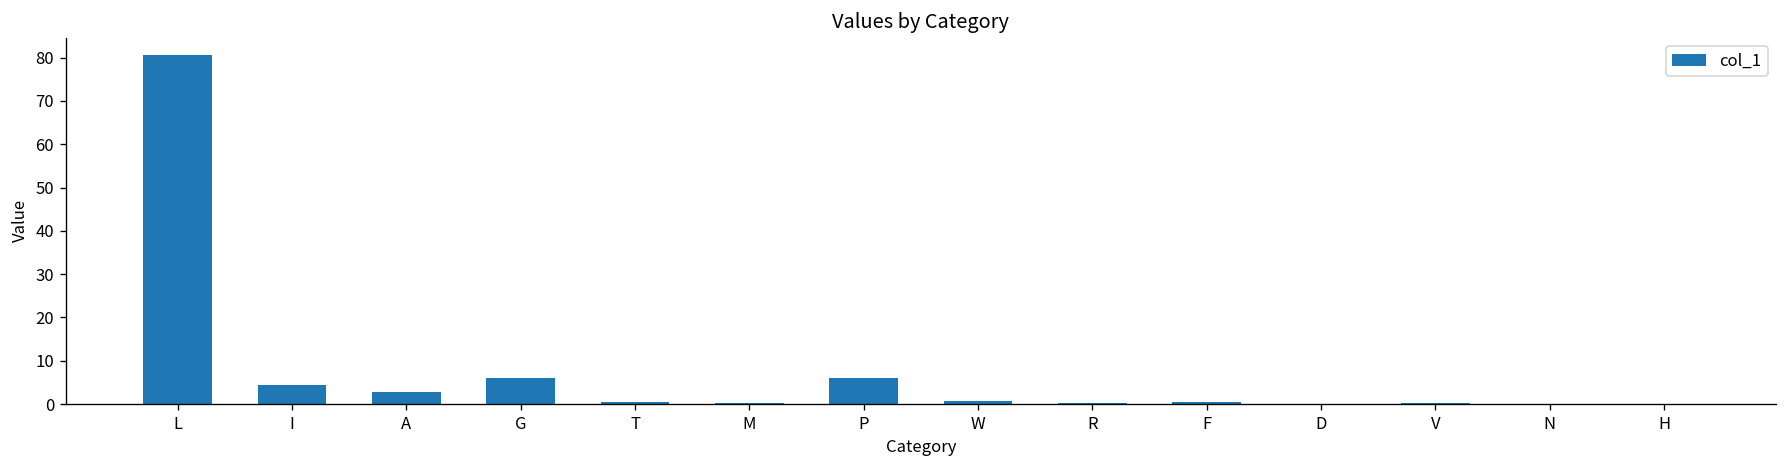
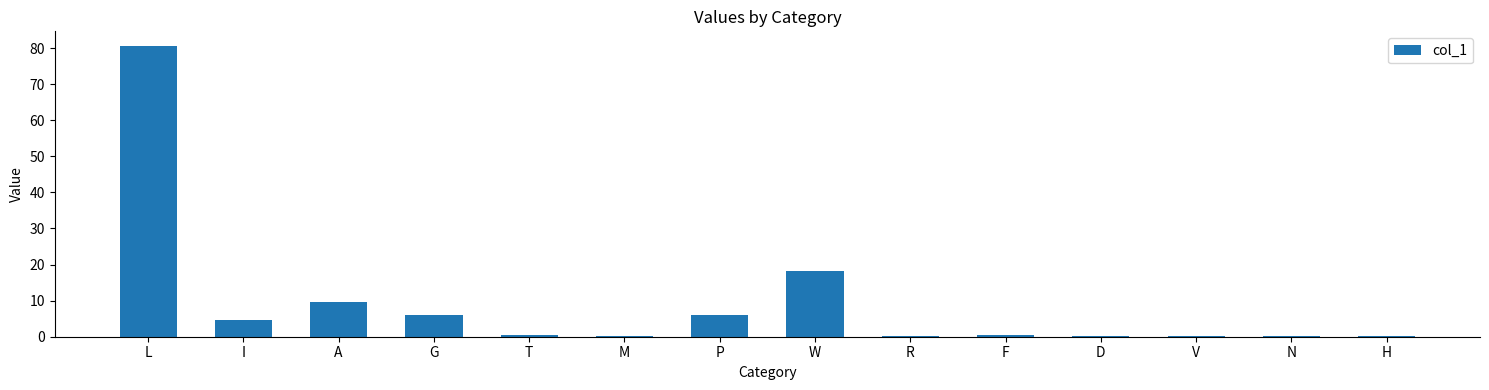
  {
    "L": 81,
    "I": 5,
-   "A": 3,
+   "A": 10,
    "G": 6,
    "P": 6,
-   "W": 1
+   "W": 18
  }
